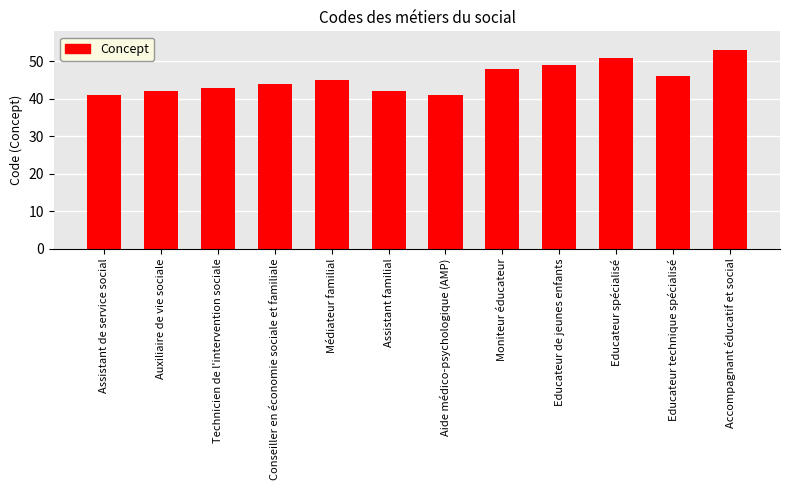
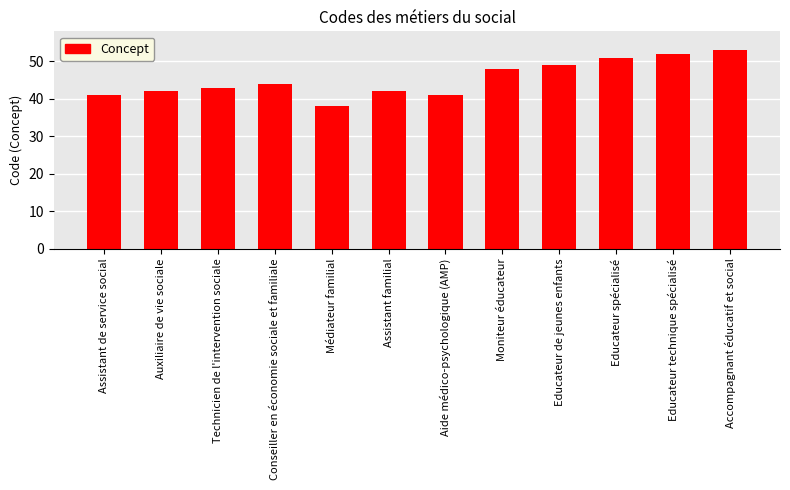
  {
    "Assistant de service social": 41,
    "Auxiliaire de vie sociale": 42,
    "Technicien de l'intervention sociale": 43,
    "Conseiller en économie sociale et familiale": 44,
-   "Médiateur familial": 45,
+   "Médiateur familial": 38,
    "Assistant familial": 42,
    "Aide médico-psychologique (AMP)": 41,
    "Moniteur éducateur": 48,
    "Educateur de jeunes enfants": 49,
    "Educateur spécialisé": 51,
-   "Educateur technique spécialisé": 46,
+   "Educateur technique spécialisé": 52,
    "Accompagnant éducatif et social": 53
  }
